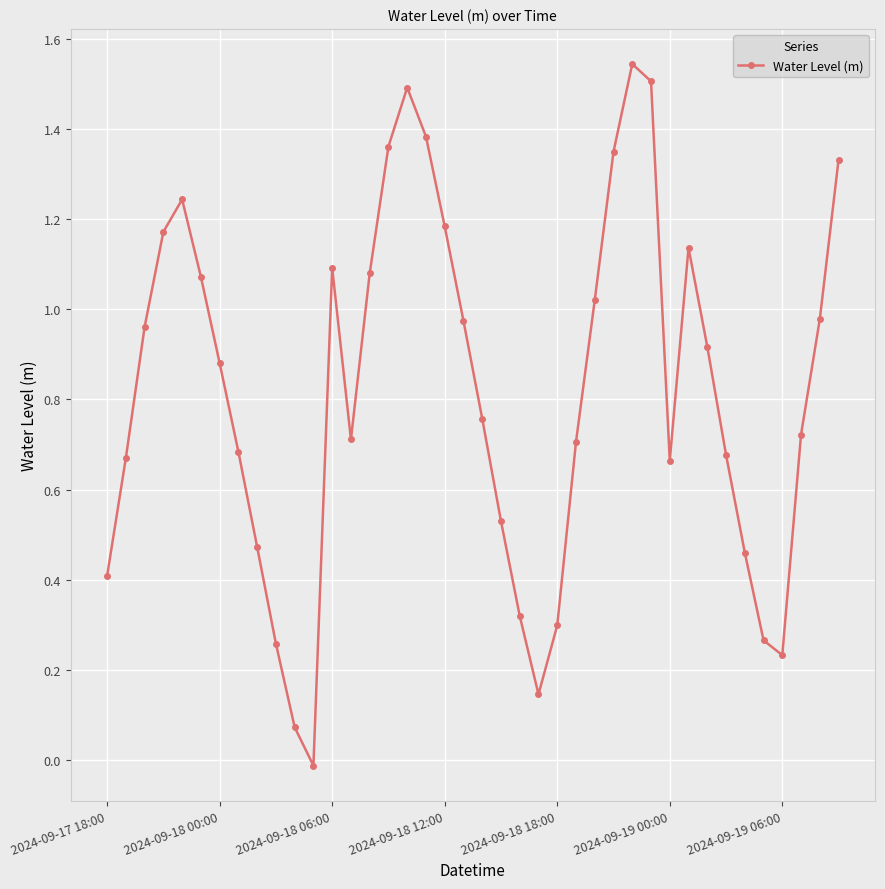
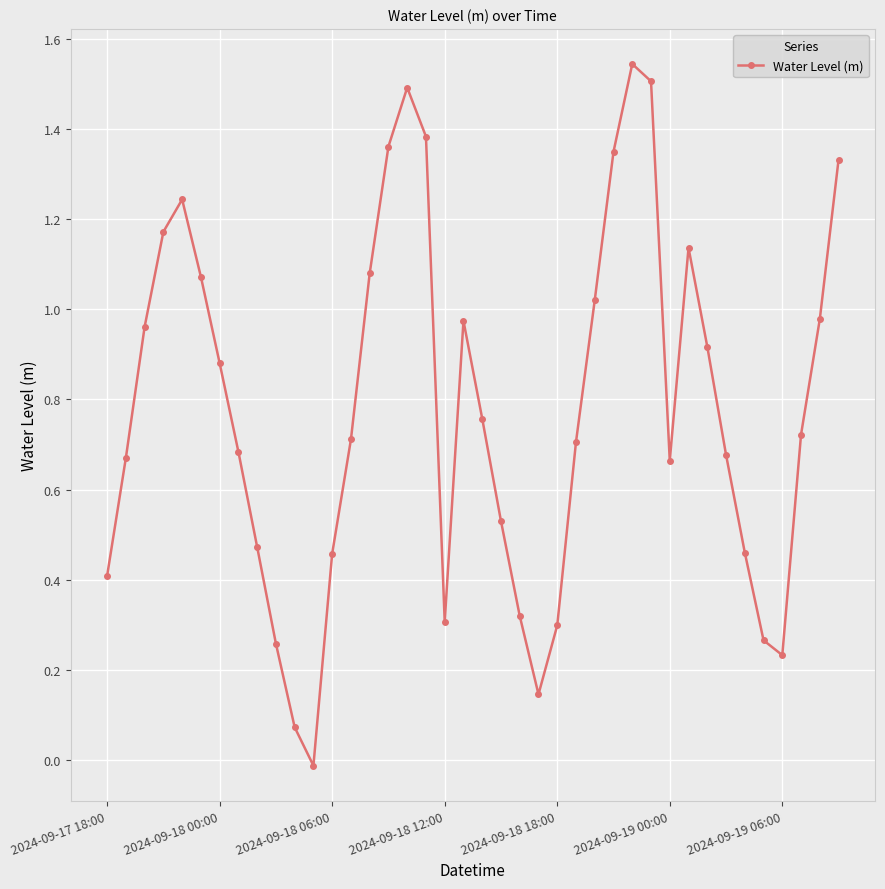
  {
    "2024-09-17 18:00": 0.41,
    "2024-09-18 00:00": 0.88,
-   "2024-09-18 06:00": 1.09,
-   "2024-09-18 12:00": 1.18,
+   "2024-09-18 06:00": 0.46,
+   "2024-09-18 12:00": 0.31,
    "2024-09-18 18:00": 0.30,
    "2024-09-19 00:00": 0.66,
    "2024-09-19 06:00": 0.23
  }
